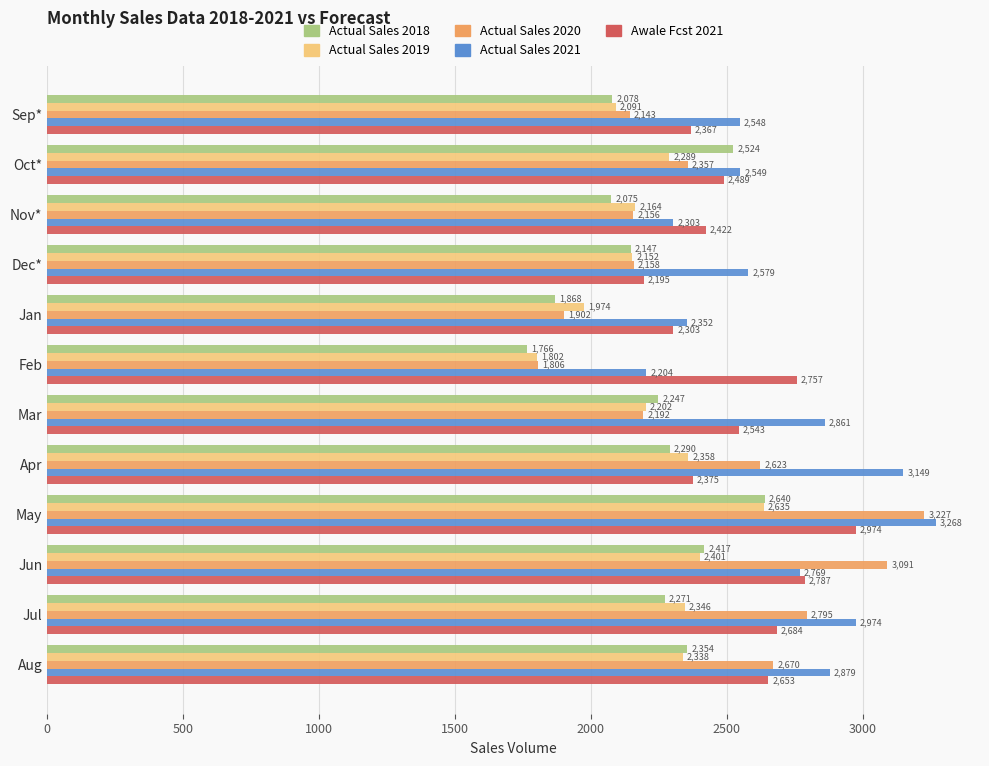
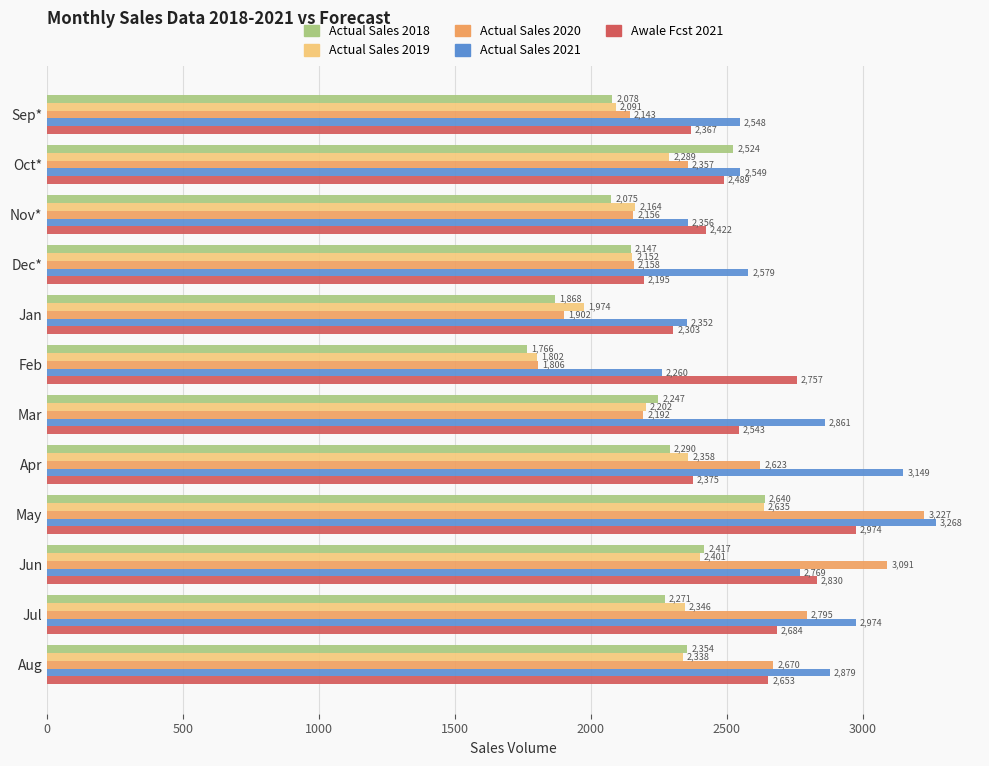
  {
    "Actual Sales 2018": {
      "Sep*": "2,078",
      "Oct*": "2,524",
      "Nov*": "2,075",
      "Dec*": "2,147",
      "Jan": "1,868",
      "Feb": "1,766",
      "Mar": "2,247",
      "Apr": "2,290",
      "May": "2,640",
      "Jun": "2,417",
      "Jul": "2,271",
      "Aug": "2,354"
    },
    "Actual Sales 2021": {
      "Sep*": "2,548",
      "Oct*": "2,549",
-     "Nov*": "2,303",
+     "Nov*": "2,356",
      "Dec*": "2,579",
      "Jan": "2,352",
-     "Feb": "2,204",
+     "Feb": "2,260",
      "Mar": "2,861",
      "Apr": "3,149",
      "May": "3,268",
      "Jun": "2,769",
      "Jul": "2,974",
      "Aug": "2,879"
    },
    "Awale Fcst 2021": {
      "Sep*": "2,367",
      "Oct*": "2,489",
      "Nov*": "2,422",
      "Dec*": "2,195",
      "Jan": "2,303",
      "Feb": "2,757",
      "Mar": "2,543",
      "Apr": "2,375",
      "May": "2,974",
-     "Jun": "2,787",
+     "Jun": "2,830",
      "Jul": "2,684",
      "Aug": "2,653"
    }
  }
